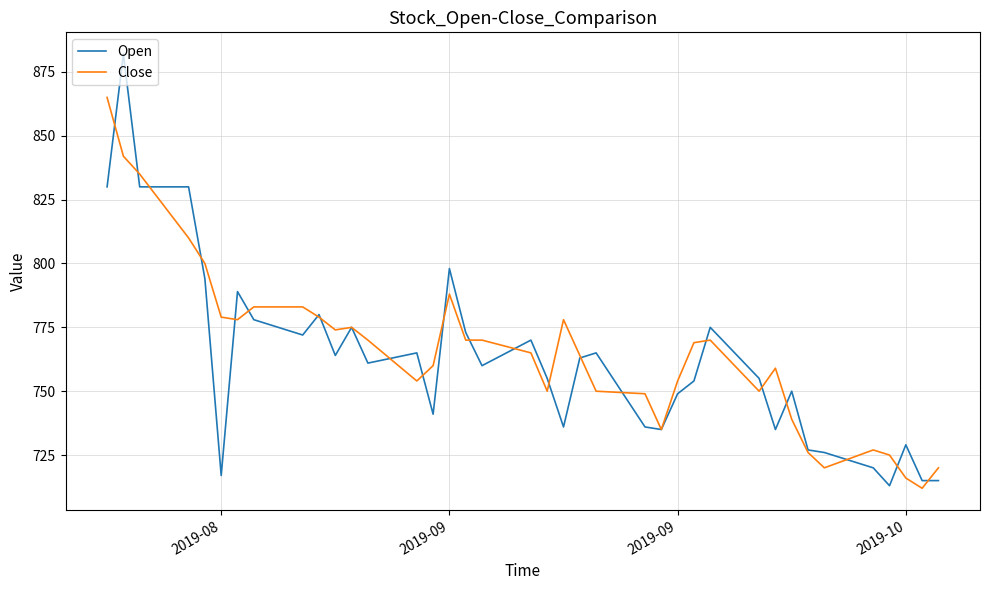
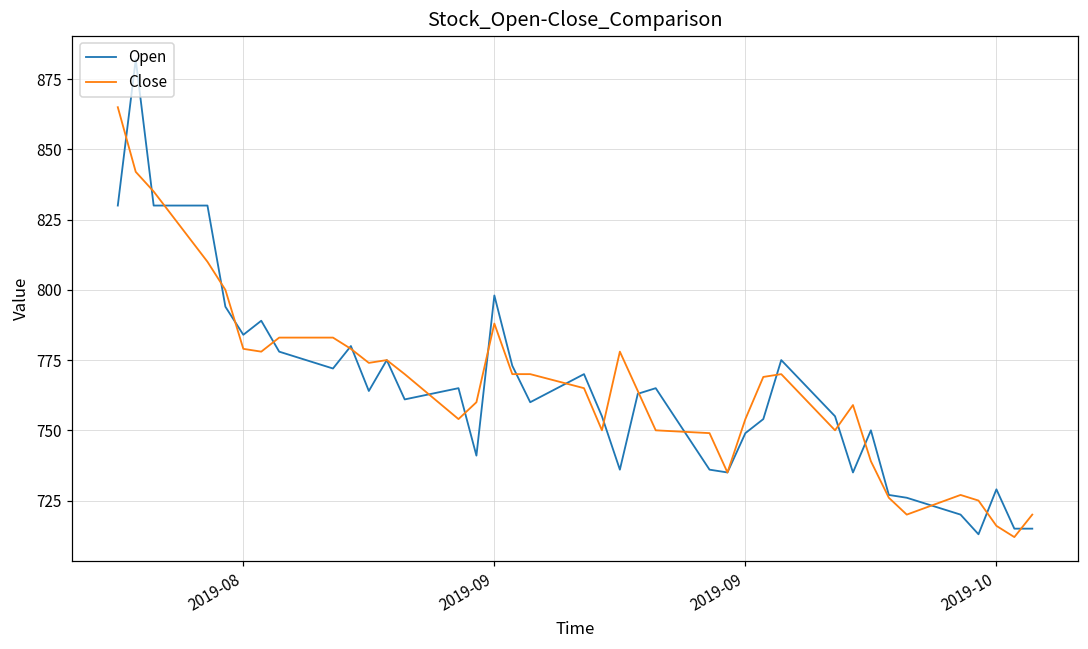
  {
    "Open": {
-     "2019-08": 717,
+     "2019-08": 784,
      "2019-10": 729
    },
    "Close": {
      "2019-08": 779,
      "2019-10": 716
    }
  }
